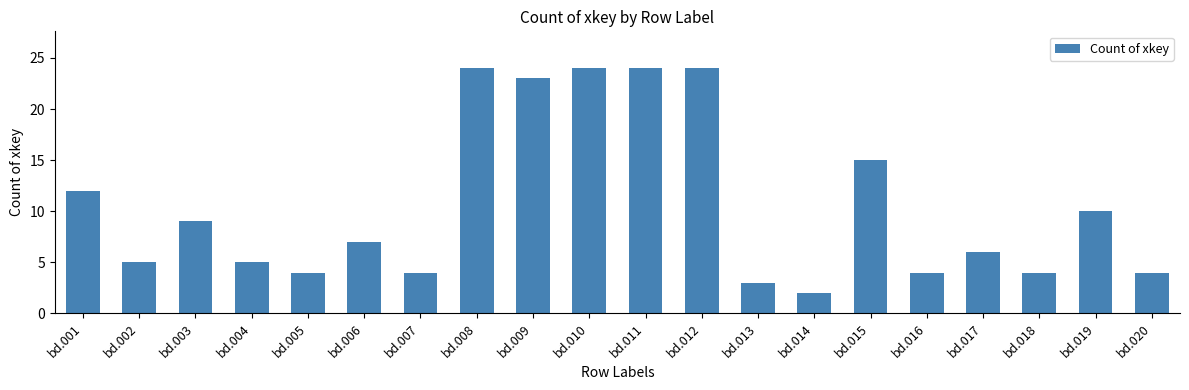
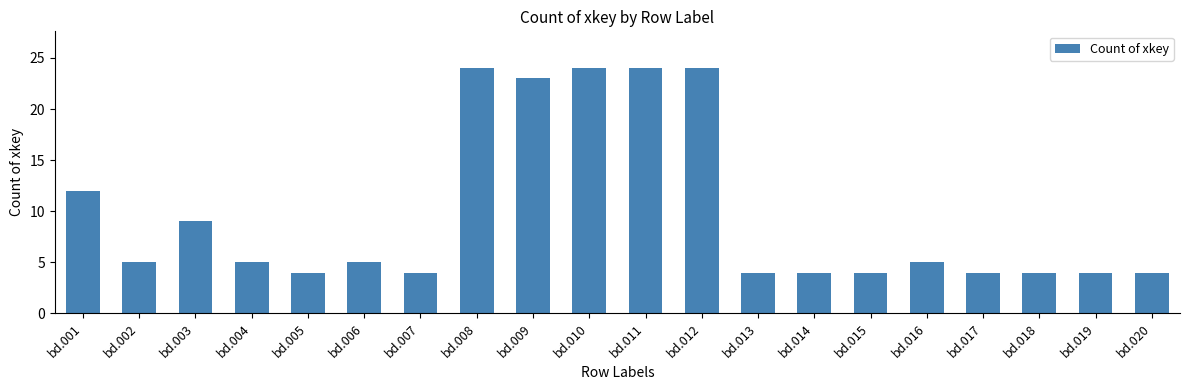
  {
    "bd.001": 12,
    "bd.002": 5,
    "bd.003": 9,
    "bd.004": 5,
    "bd.005": 4,
-   "bd.006": 7,
+   "bd.006": 5,
    "bd.007": 4,
    "bd.008": 24,
    "bd.009": 23,
    "bd.010": 24,
    "bd.011": 24,
    "bd.012": 24,
-   "bd.013": 3,
-   "bd.014": 2,
-   "bd.015": 15,
-   "bd.016": 4,
-   "bd.017": 6,
+   "bd.013": 4,
+   "bd.014": 4,
+   "bd.015": 4,
+   "bd.016": 5,
+   "bd.017": 4,
    "bd.018": 4,
-   "bd.019": 10,
+   "bd.019": 4,
    "bd.020": 4
  }
